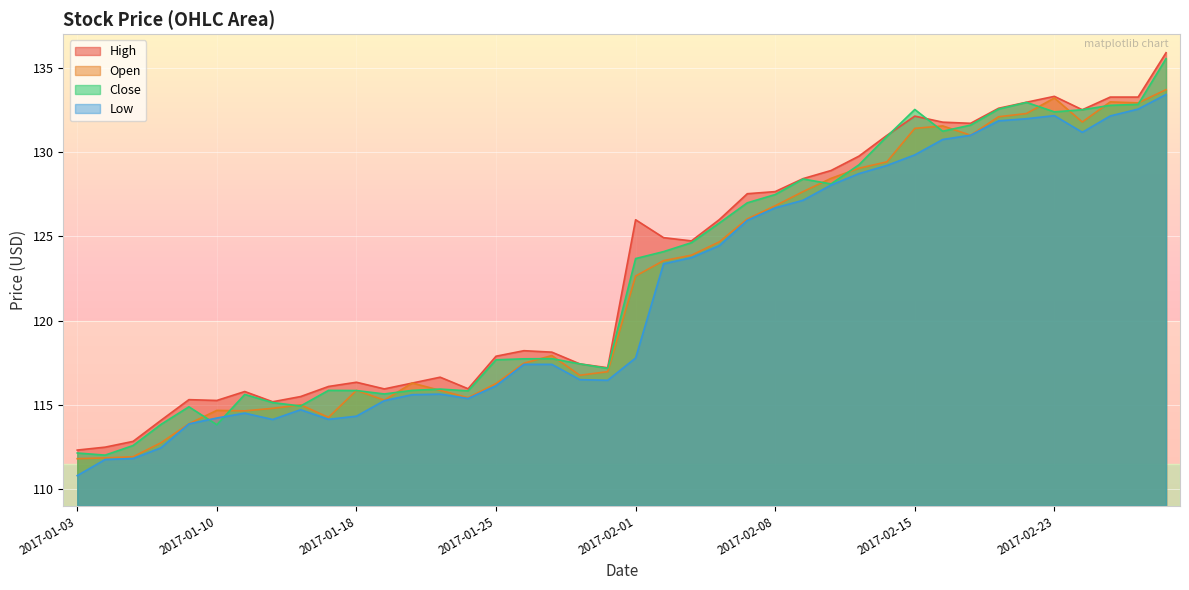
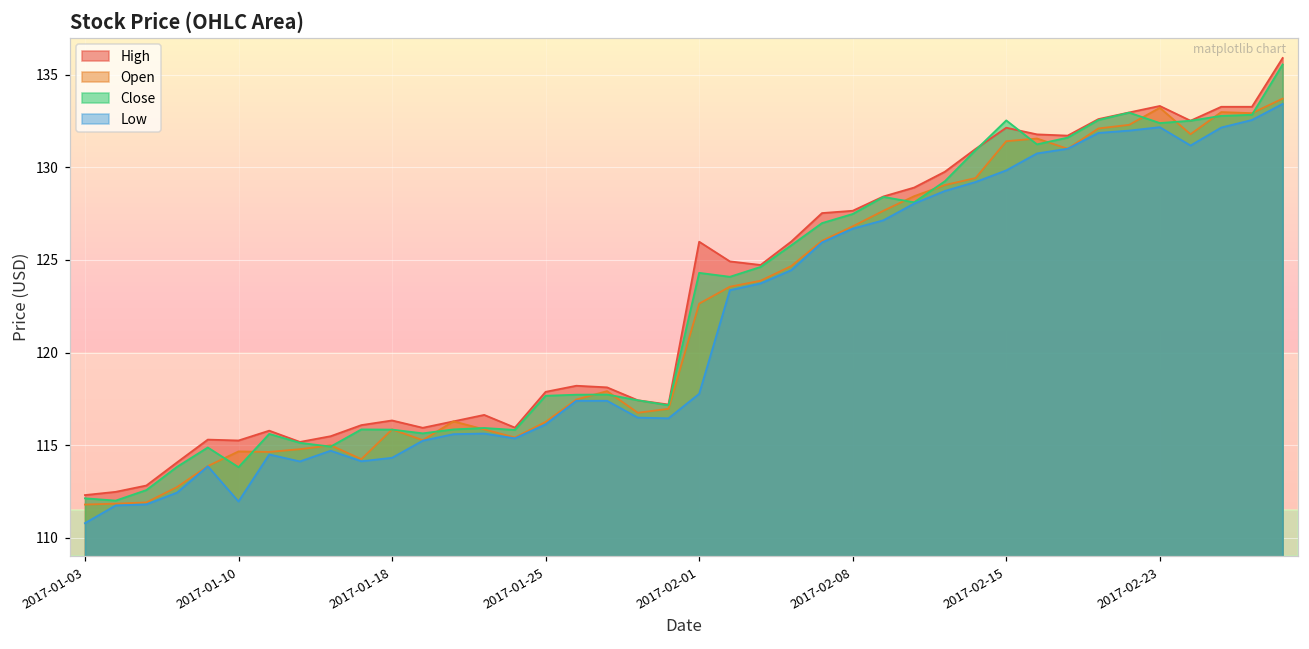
  {
    "Close": {
      "2017-01-03": 112.1,
      "2017-01-10": 113.8,
      "2017-01-25": 117.7,
-     "2017-02-01": 123.7,
+     "2017-02-01": 124.3,
      "2017-02-08": 127.5,
      "2017-02-15": 132.5,
      "2017-02-23": 132.4
    },
    "Low": {
-     "2017-01-10": 114.2,
+     "2017-01-10": 112.0,
      "2017-01-18": 114.3,
      "2017-02-01": 117.8,
      "2017-02-15": 129.8,
      "2017-02-23": 132.2
    }
  }
